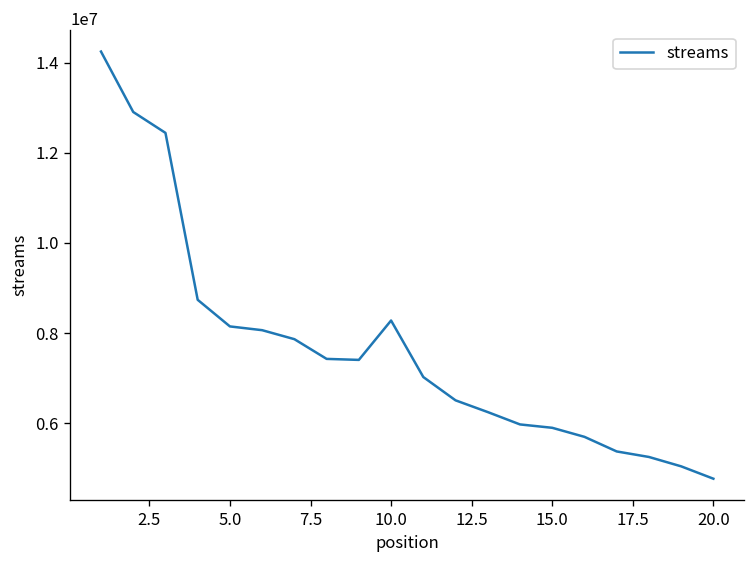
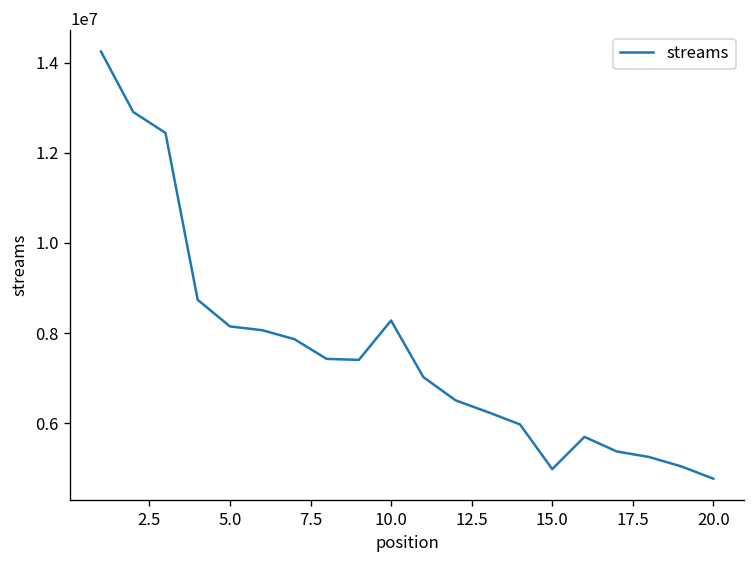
  {
    "5.0": 8100000,
    "10.0": 8300000,
-   "15.0": 5900000,
+   "15.0": 5000000,
    "20.0": 4800000
  }
